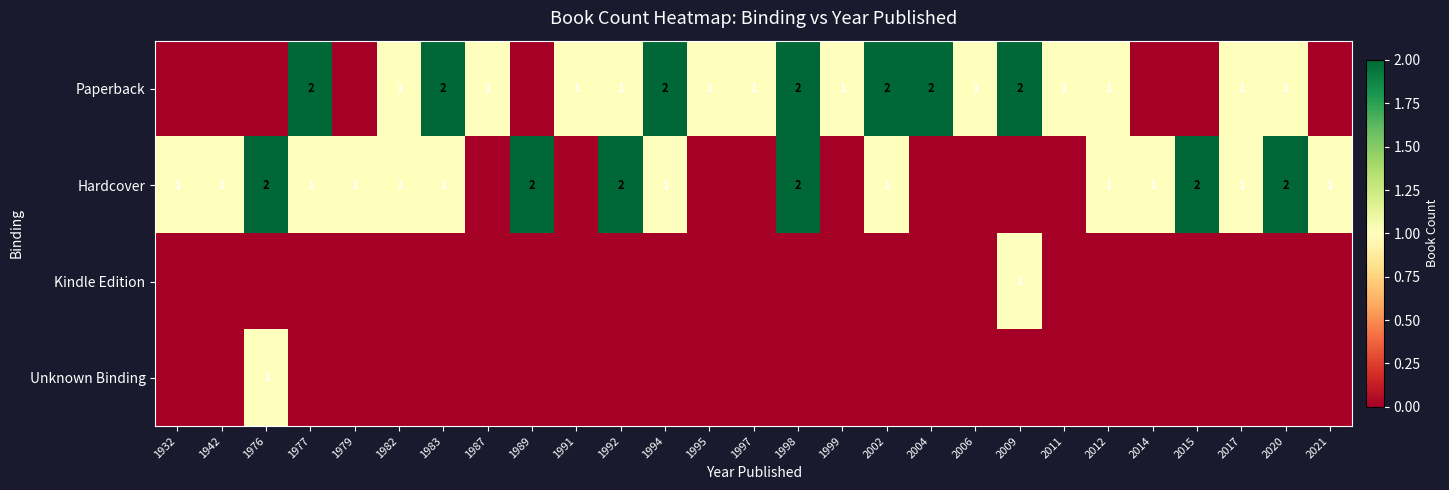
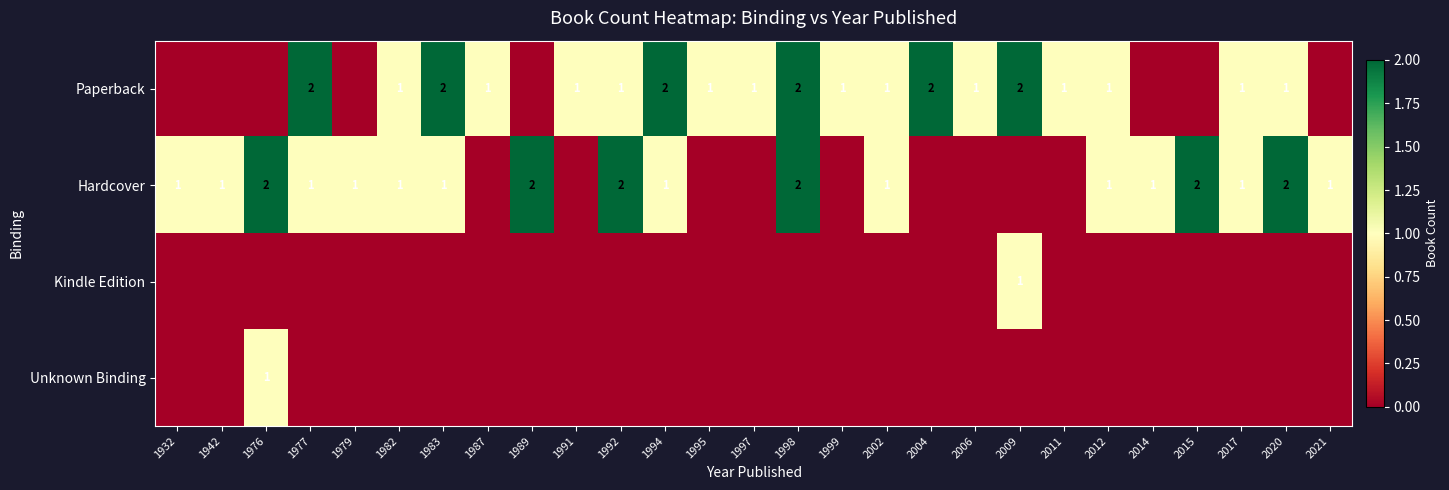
  {
    "Paperback": {
      "1977": 2,
      "1982": 1,
      "1983": 2,
      "1987": 1,
      "1991": 1,
      "1992": 1,
      "1994": 2,
      "1995": 1,
      "1997": 1,
      "1998": 2,
      "1999": 1,
-     "2002": 2,
+     "2002": 1,
      "2004": 2,
      "2006": 1,
      "2009": 2,
      "2011": 1,
      "2012": 1,
      "2017": 1,
      "2020": 1
    },
    "Hardcover": {
      "1932": 1,
      "1942": 1,
      "1976": 2,
      "1977": 1,
      "1979": 1,
      "1982": 1,
      "1983": 1,
      "1989": 2,
      "1992": 2,
      "1994": 1,
      "1998": 2,
      "2002": 1,
      "2012": 1,
      "2014": 1,
      "2015": 2,
      "2017": 1,
      "2020": 2,
      "2021": 1
    },
    "Kindle Edition": {
      "2009": 1
    },
    "Unknown Binding": {
      "1976": 1
    }
  }
